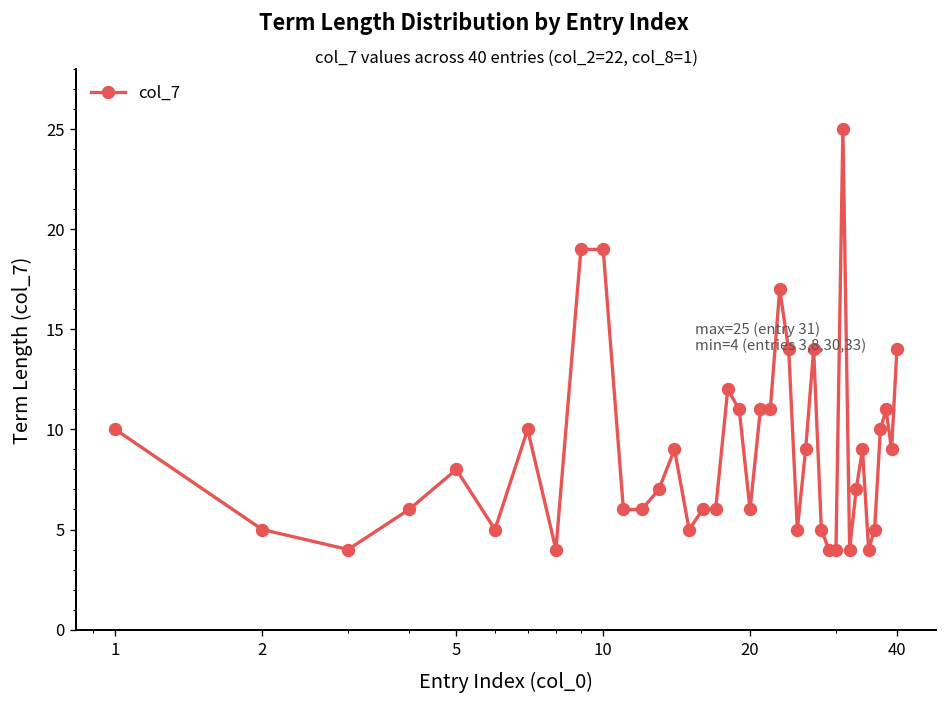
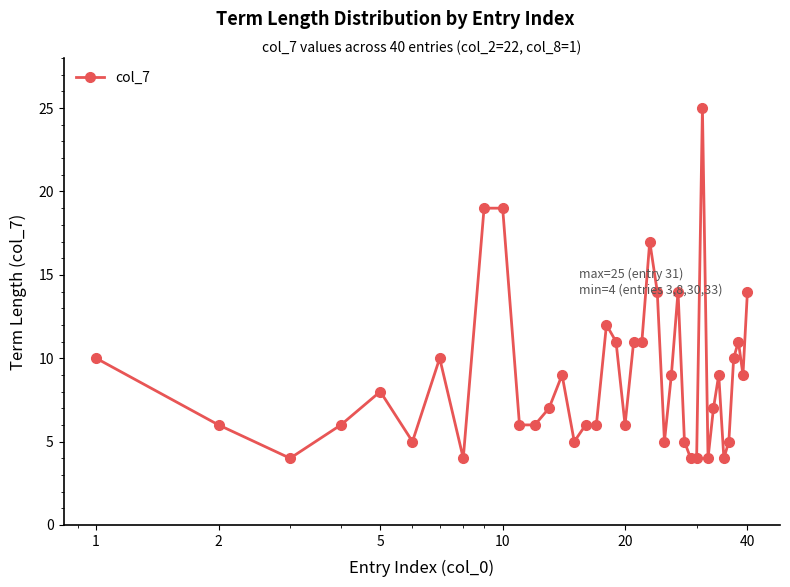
  {
    "1": 10,
-   "2": 5,
+   "2": 6,
    "5": 8,
    "10": 19,
    "20": 6,
    "40": 14
  }
